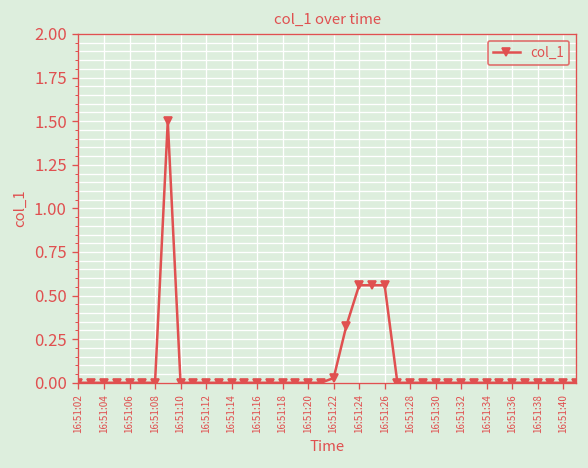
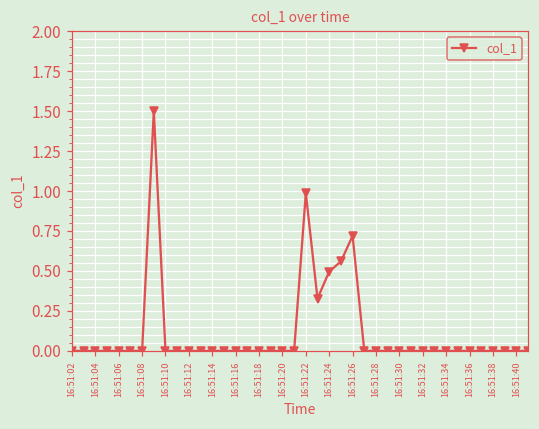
  {
    "16:51:02": 0.00,
    "16:51:04": 0.00,
    "16:51:06": 0.00,
    "16:51:08": 0.00,
    "16:51:10": 0.00,
    "16:51:12": 0.00,
    "16:51:14": 0.00,
    "16:51:16": 0.00,
    "16:51:18": 0.00,
    "16:51:20": 0.00,
-   "16:51:22": 0.03,
-   "16:51:24": 0.56,
-   "16:51:26": 0.56,
+   "16:51:22": 0.99,
+   "16:51:24": 0.50,
+   "16:51:26": 0.72,
    "16:51:28": 0.00,
    "16:51:30": 0.00,
    "16:51:32": 0.00,
    "16:51:34": 0.00,
    "16:51:36": 0.00,
    "16:51:38": 0.00,
    "16:51:40": 0.00
  }
